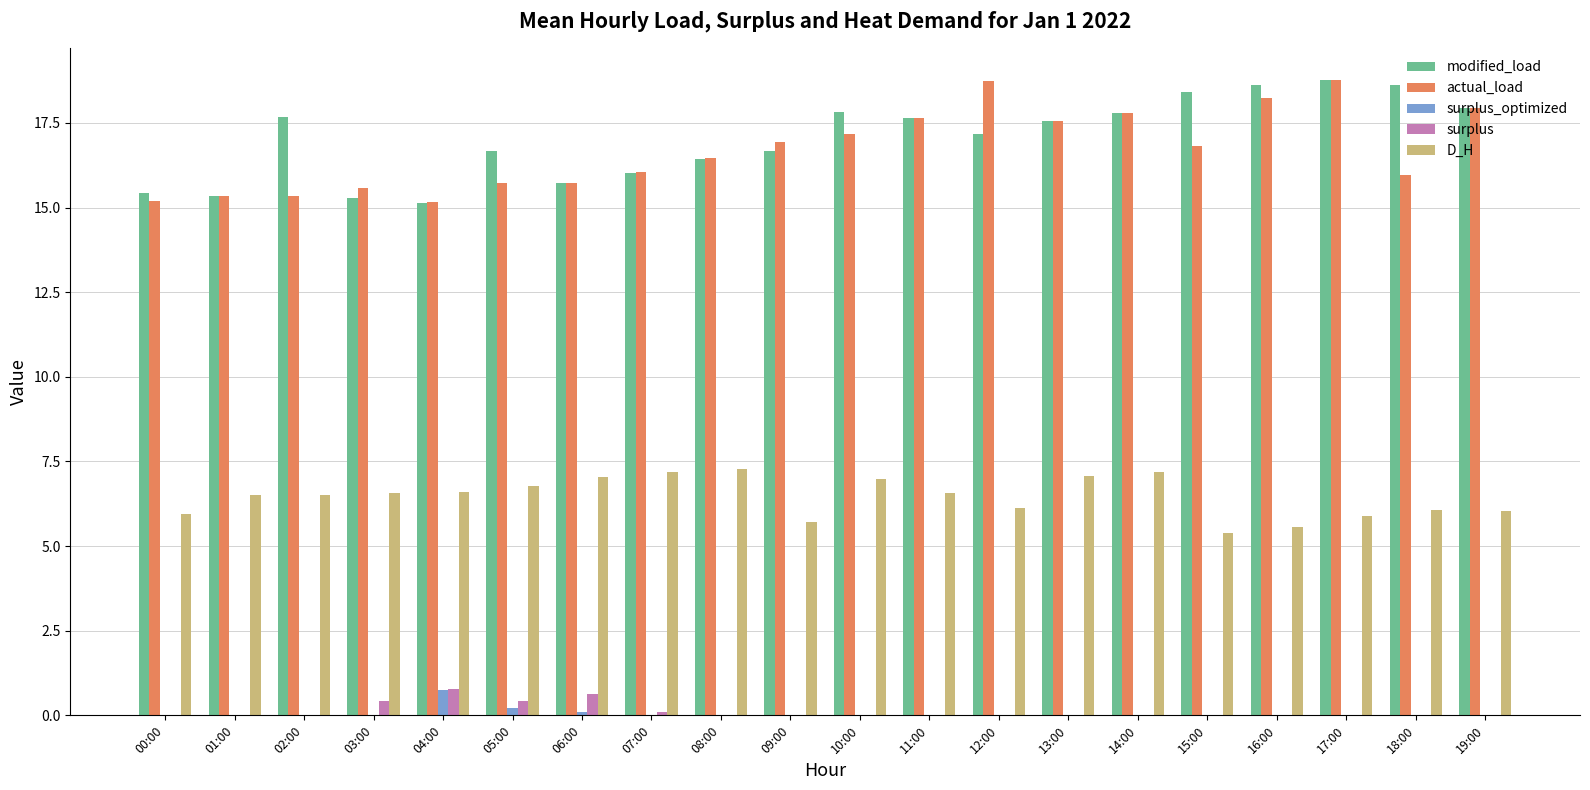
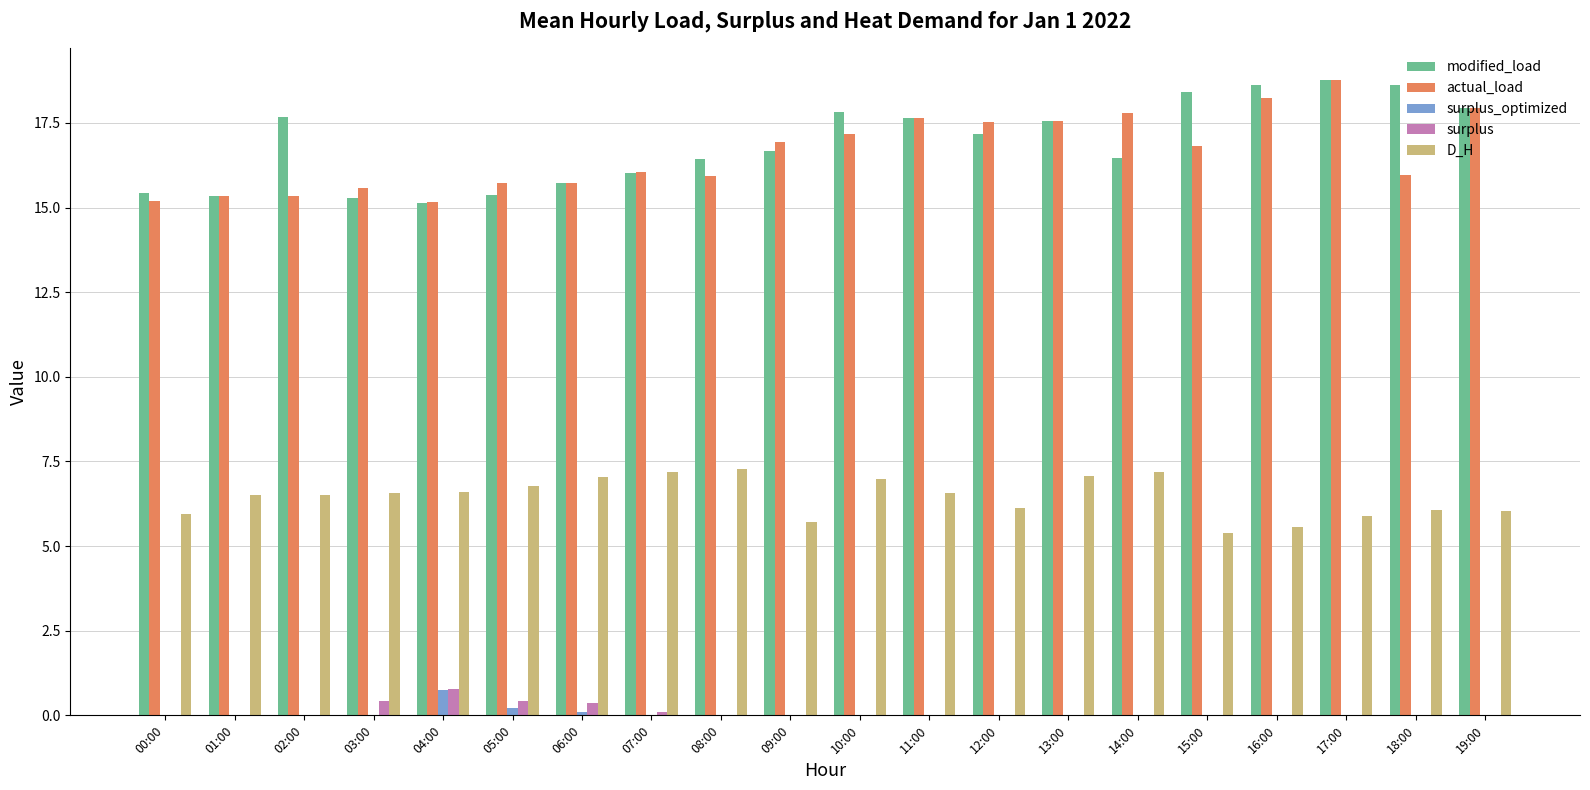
  {
    "modified_load": {
      "00:00": 15.4,
      "01:00": 15.3,
      "02:00": 17.7,
      "03:00": 15.3,
      "04:00": 15.1,
-     "05:00": 16.7,
+     "05:00": 15.4,
      "06:00": 15.7,
      "07:00": 16.0,
      "08:00": 16.4,
      "09:00": 16.7,
      "10:00": 17.8,
      "11:00": 17.7,
      "12:00": 17.2,
      "13:00": 17.5,
-     "14:00": 17.8,
+     "14:00": 16.5,
      "15:00": 18.4,
      "16:00": 18.6,
      "17:00": 18.8,
      "18:00": 18.6,
      "19:00": 17.9
    },
    "actual_load": {
      "00:00": 15.2,
      "01:00": 15.3,
      "02:00": 15.3,
      "03:00": 15.6,
      "04:00": 15.2,
      "05:00": 15.7,
      "06:00": 15.7,
      "07:00": 16.1,
-     "08:00": 16.5,
+     "08:00": 15.9,
      "09:00": 16.9,
      "10:00": 17.2,
      "11:00": 17.7,
-     "12:00": 18.7,
+     "12:00": 17.5,
      "13:00": 17.5,
      "14:00": 17.8,
      "15:00": 16.8,
      "16:00": 18.2,
      "17:00": 18.8,
      "18:00": 16.0,
      "19:00": 17.9
    },
    "surplus_optimized": {
      "00:00": 0.0,
      "01:00": 0.0,
      "02:00": 0.0,
      "03:00": 0.0,
      "04:00": 0.7,
      "05:00": 0.2,
      "06:00": 0.1,
      "07:00": 0.0,
      "08:00": 0.0,
      "09:00": 0.0,
      "10:00": 0.0,
      "11:00": 0.0,
      "12:00": 0.0,
      "13:00": 0.0,
      "14:00": 0.0,
      "15:00": 0.0,
      "16:00": 0.0,
      "17:00": 0.0,
      "18:00": 0.0,
      "19:00": 0.0
    },
    "surplus": {
      "00:00": 0.0,
      "01:00": 0.0,
      "02:00": 0.0,
      "03:00": 0.4,
      "04:00": 0.8,
      "05:00": 0.4,
-     "06:00": 0.6,
+     "06:00": 0.4,
      "07:00": 0.1,
      "08:00": 0.0,
      "09:00": 0.0,
      "10:00": 0.0,
      "11:00": 0.0,
      "12:00": 0.0,
      "13:00": 0.0,
      "14:00": 0.0,
      "15:00": 0.0,
      "16:00": 0.0,
      "17:00": 0.0,
      "18:00": 0.0,
      "19:00": 0.0
    },
    "D_H": {
      "00:00": 6.0,
      "01:00": 6.5,
      "02:00": 6.5,
      "03:00": 6.6,
      "04:00": 6.6,
      "05:00": 6.8,
      "06:00": 7.0,
      "07:00": 7.2,
      "08:00": 7.3,
      "09:00": 5.7,
      "10:00": 7.0,
      "11:00": 6.6,
      "12:00": 6.1,
      "13:00": 7.1,
      "14:00": 7.2,
      "15:00": 5.4,
      "16:00": 5.5,
      "17:00": 5.9,
      "18:00": 6.1,
      "19:00": 6.0
    }
  }
